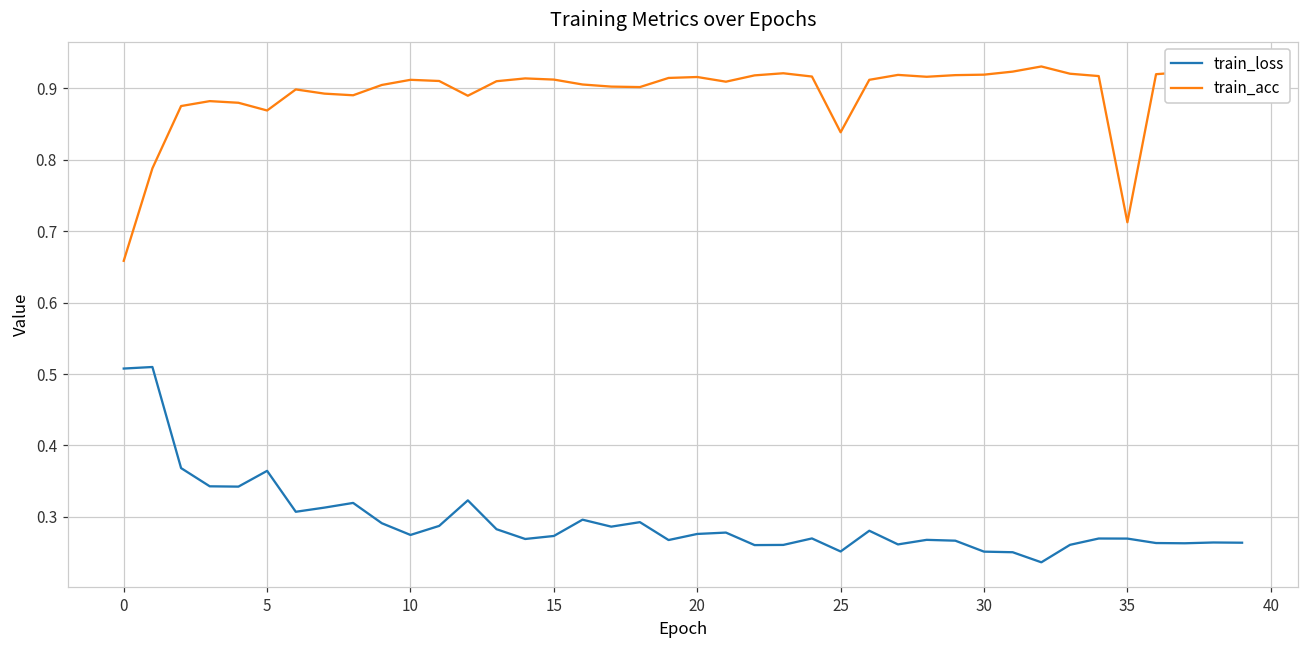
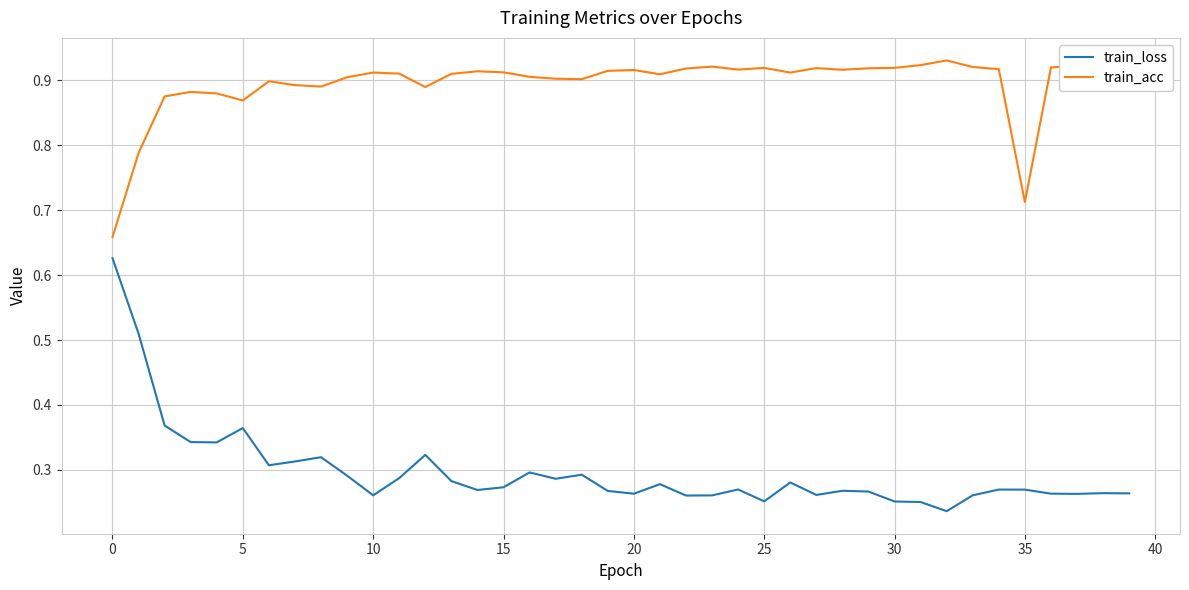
  {
    "train_loss": {
-     "0": 0.51,
+     "0": 0.63,
      "5": 0.36,
-     "10": 0.27,
+     "10": 0.26,
      "15": 0.27,
-     "20": 0.28,
+     "20": 0.26,
      "25": 0.25,
      "30": 0.25,
      "35": 0.27
    },
    "train_acc": {
      "0": 0.66,
      "5": 0.87,
      "10": 0.91,
      "15": 0.91,
      "20": 0.92,
-     "25": 0.84,
+     "25": 0.92,
      "30": 0.92,
      "35": 0.71
    }
  }
